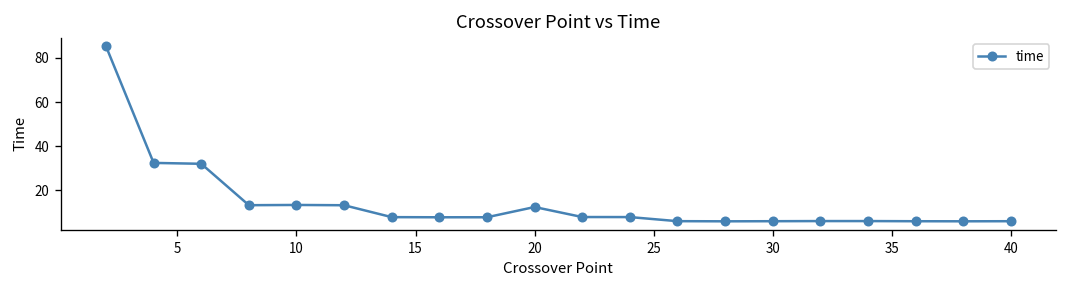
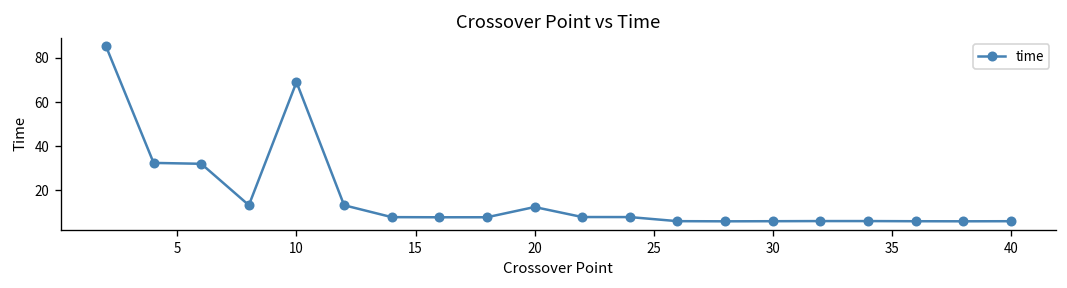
  {
-   "10": 13,
+   "10": 69,
    "20": 12,
    "30": 6,
    "40": 6
  }
